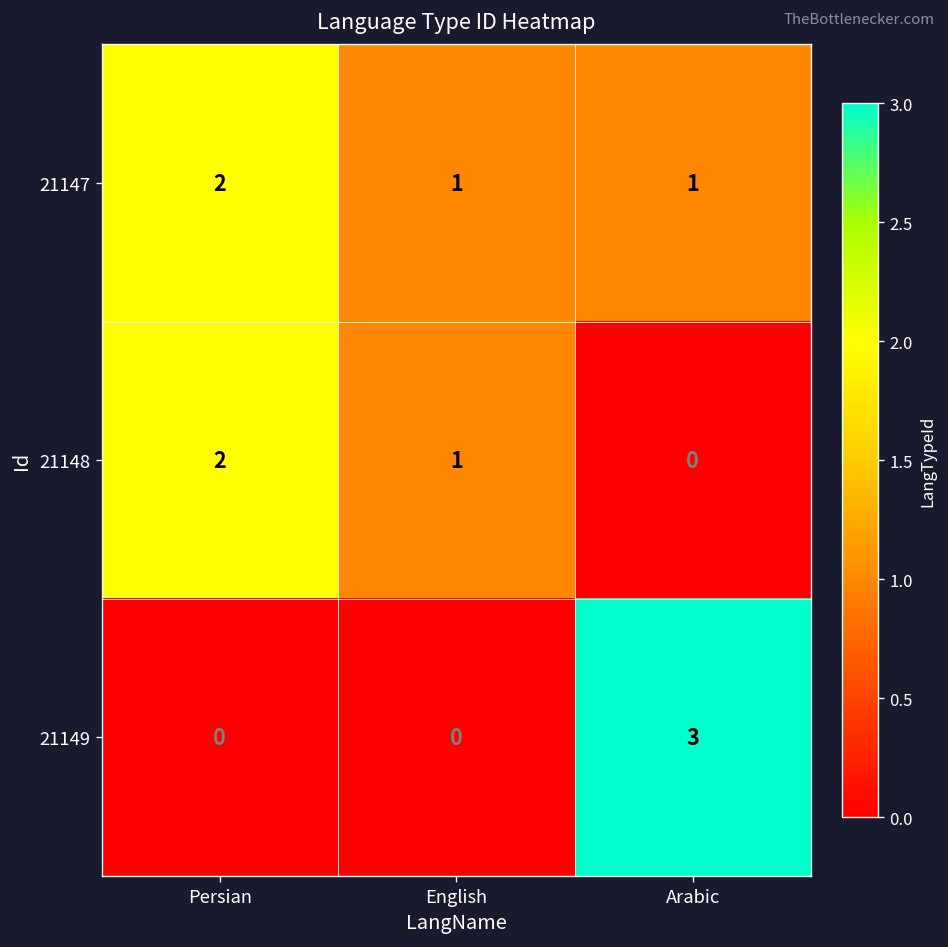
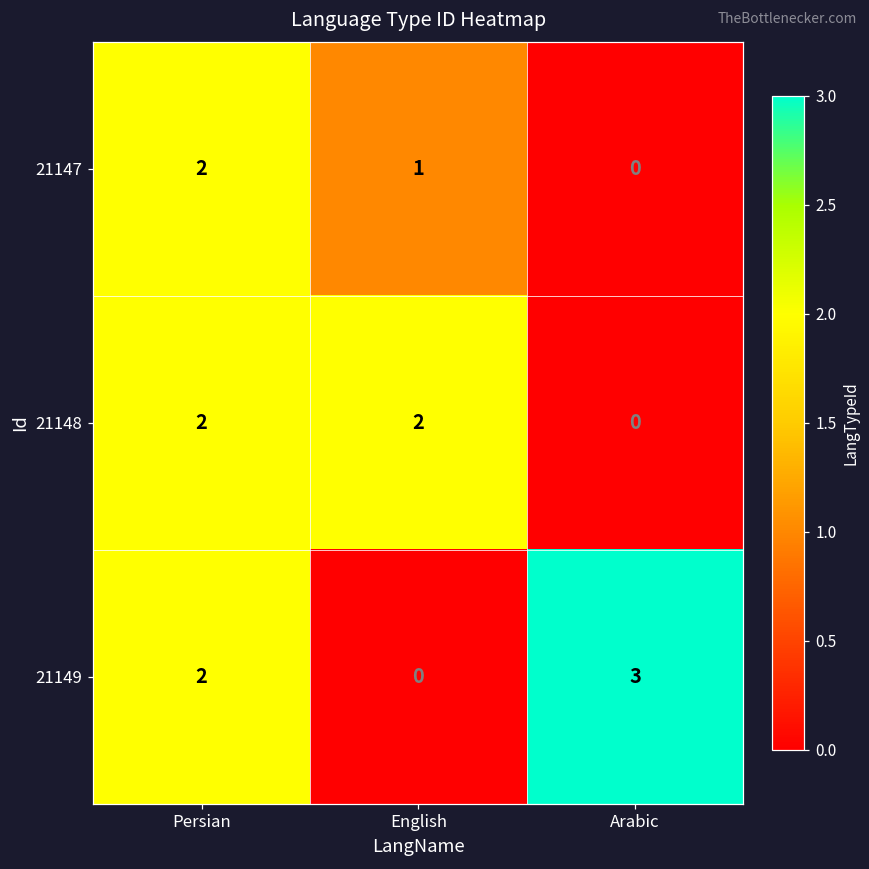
  {
    "21147": {
      "Persian": 2,
      "English": 1,
-     "Arabic": 1
+     "Arabic": 0
    },
    "21148": {
      "Persian": 2,
-     "English": 1,
+     "English": 2,
      "Arabic": 0
    },
    "21149": {
-     "Persian": 0,
+     "Persian": 2,
      "English": 0,
      "Arabic": 3
    }
  }
